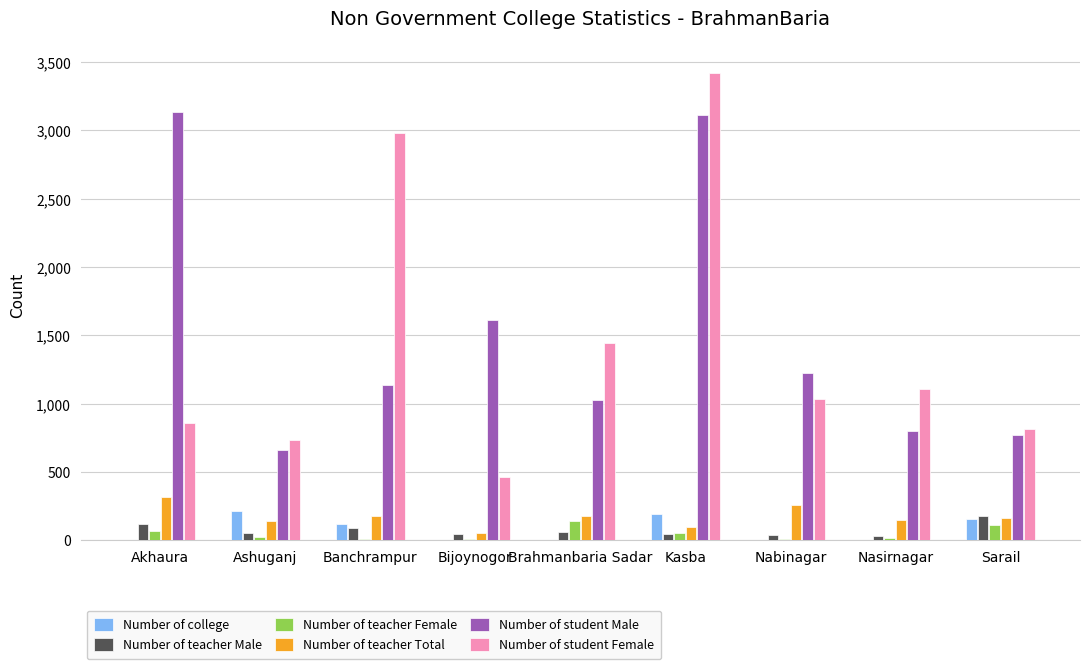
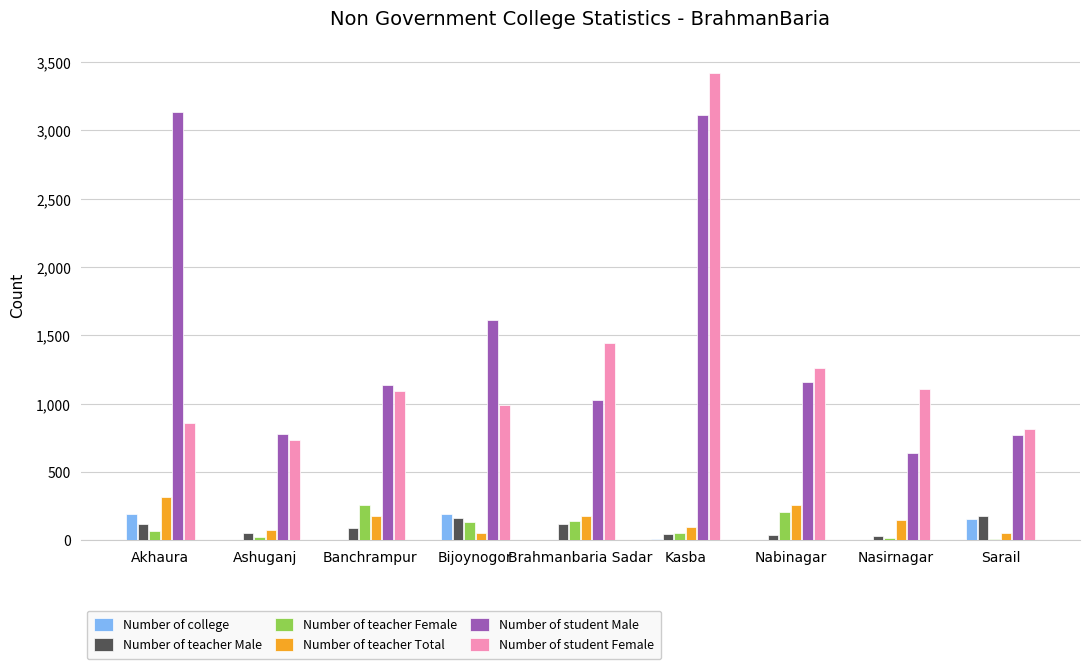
  {
    "Number of college": {
-     "Akhaura": "0",
-     "Ashuganj": "220",
-     "Banchrampur": "120",
-     "Bijoynogor": "0",
-     "Kasba": "190",
+     "Akhaura": "190",
+     "Ashuganj": "0",
+     "Banchrampur": "10",
+     "Bijoynogor": "200",
+     "Kasba": "10",
      "Sarail": "160"
    },
    "Number of teacher Male": {
      "Akhaura": "120",
      "Ashuganj": "50",
      "Banchrampur": "90",
-     "Bijoynogor": "50",
-     "Brahmanbaria Sadar": "60",
+     "Bijoynogor": "160",
+     "Brahmanbaria Sadar": "120",
      "Kasba": "40",
      "Nabinagar": "40",
      "Nasirnagar": "40",
      "Sarail": "180"
    },
    "Number of teacher Female": {
      "Akhaura": "70",
      "Ashuganj": "30",
-     "Banchrampur": "10",
-     "Bijoynogor": "10",
+     "Banchrampur": "260",
+     "Bijoynogor": "130",
      "Brahmanbaria Sadar": "140",
      "Kasba": "60",
-     "Nabinagar": "10",
-     "Sarail": "110"
+     "Nabinagar": "210",
+     "Sarail": "10"
    },
    "Number of teacher Total": {
      "Akhaura": "320",
-     "Ashuganj": "140",
+     "Ashuganj": "80",
      "Banchrampur": "180",
      "Bijoynogor": "60",
      "Brahmanbaria Sadar": "180",
      "Kasba": "100",
      "Nabinagar": "260",
      "Nasirnagar": "150",
-     "Sarail": "160"
+     "Sarail": "60"
    },
    "Number of student Male": {
      "Akhaura": "3,130",
-     "Ashuganj": "660",
+     "Ashuganj": "780",
      "Banchrampur": "1,130",
      "Bijoynogor": "1,610",
      "Brahmanbaria Sadar": "1,030",
      "Kasba": "3,110",
-     "Nabinagar": "1,230",
-     "Nasirnagar": "800",
+     "Nabinagar": "1,160",
+     "Nasirnagar": "640",
      "Sarail": "770"
    },
    "Number of student Female": {
      "Akhaura": "860",
      "Ashuganj": "730",
-     "Banchrampur": "2,980",
-     "Bijoynogor": "470",
+     "Banchrampur": "1,090",
+     "Bijoynogor": "990",
      "Brahmanbaria Sadar": "1,440",
      "Kasba": "3,420",
-     "Nabinagar": "1,040",
+     "Nabinagar": "1,260",
      "Nasirnagar": "1,110",
      "Sarail": "820"
    }
  }
